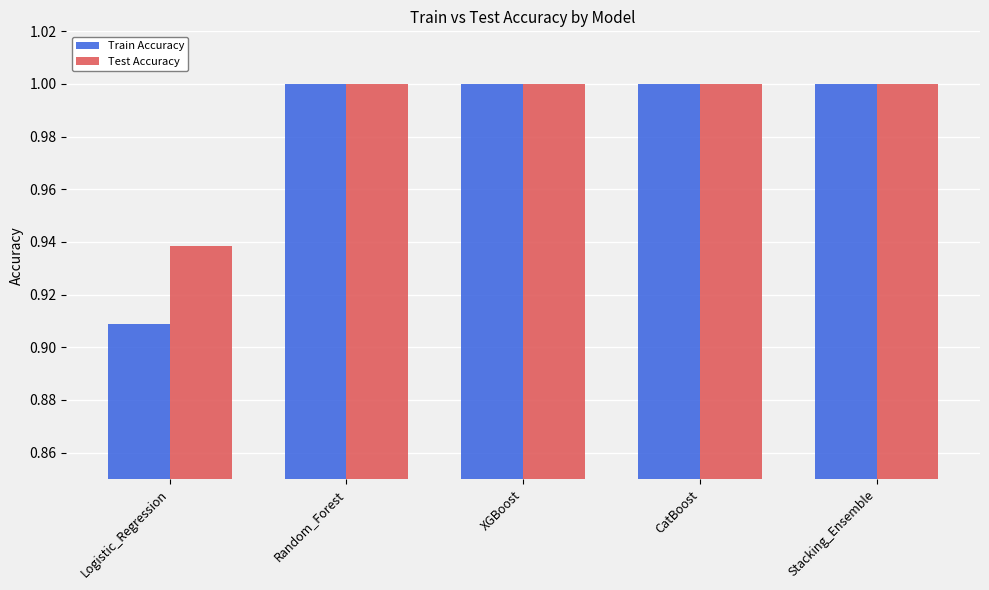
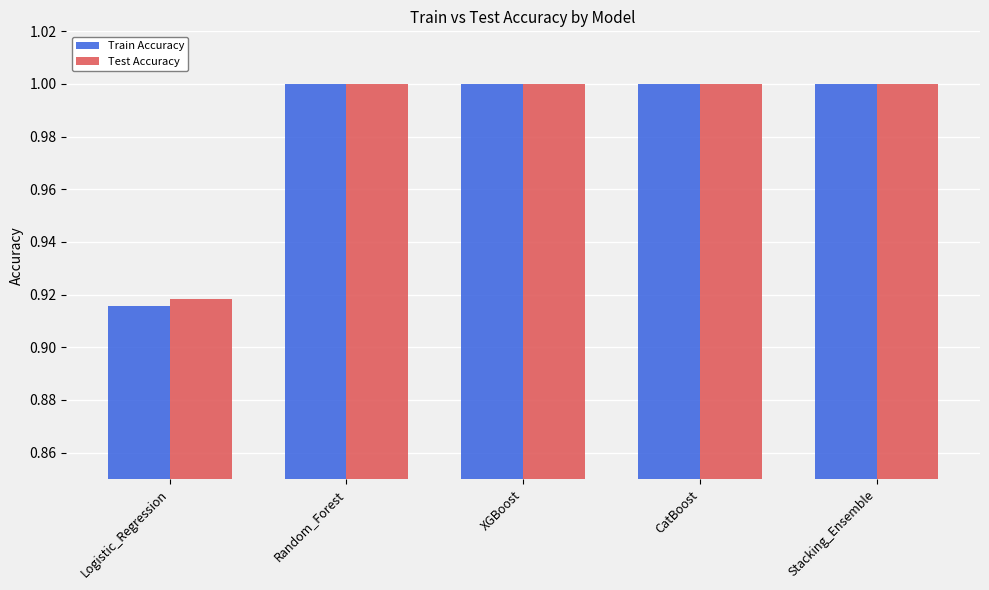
  {
    "Train Accuracy": {
-     "Logistic_Regression": 0.909,
+     "Logistic_Regression": 0.916,
      "Random_Forest": 1.000,
      "XGBoost": 1.000,
      "CatBoost": 1.000,
      "Stacking_Ensemble": 1.000
    },
    "Test Accuracy": {
-     "Logistic_Regression": 0.938,
+     "Logistic_Regression": 0.918,
      "Random_Forest": 1.000,
      "XGBoost": 1.000,
      "CatBoost": 1.000,
      "Stacking_Ensemble": 1.000
    }
  }
